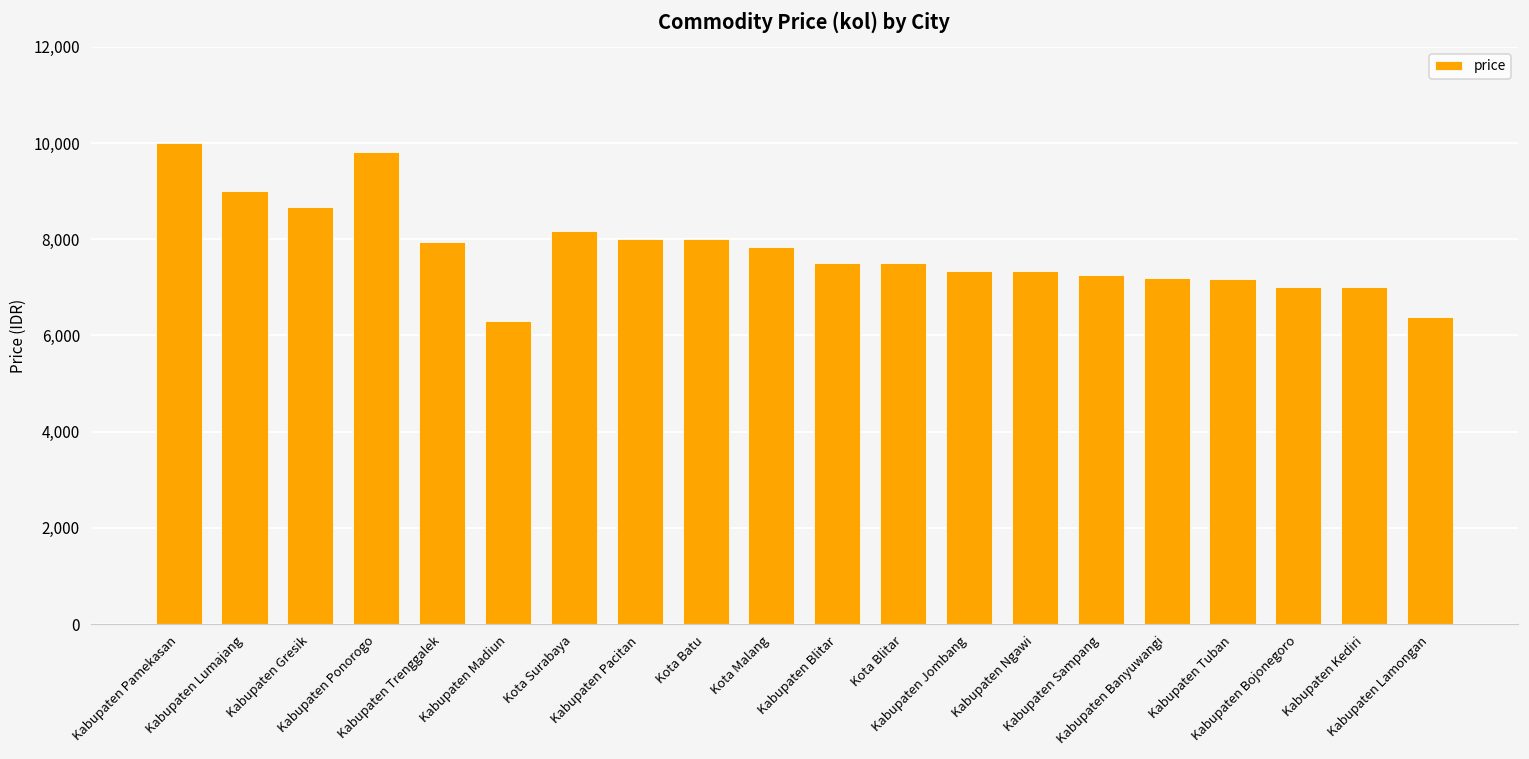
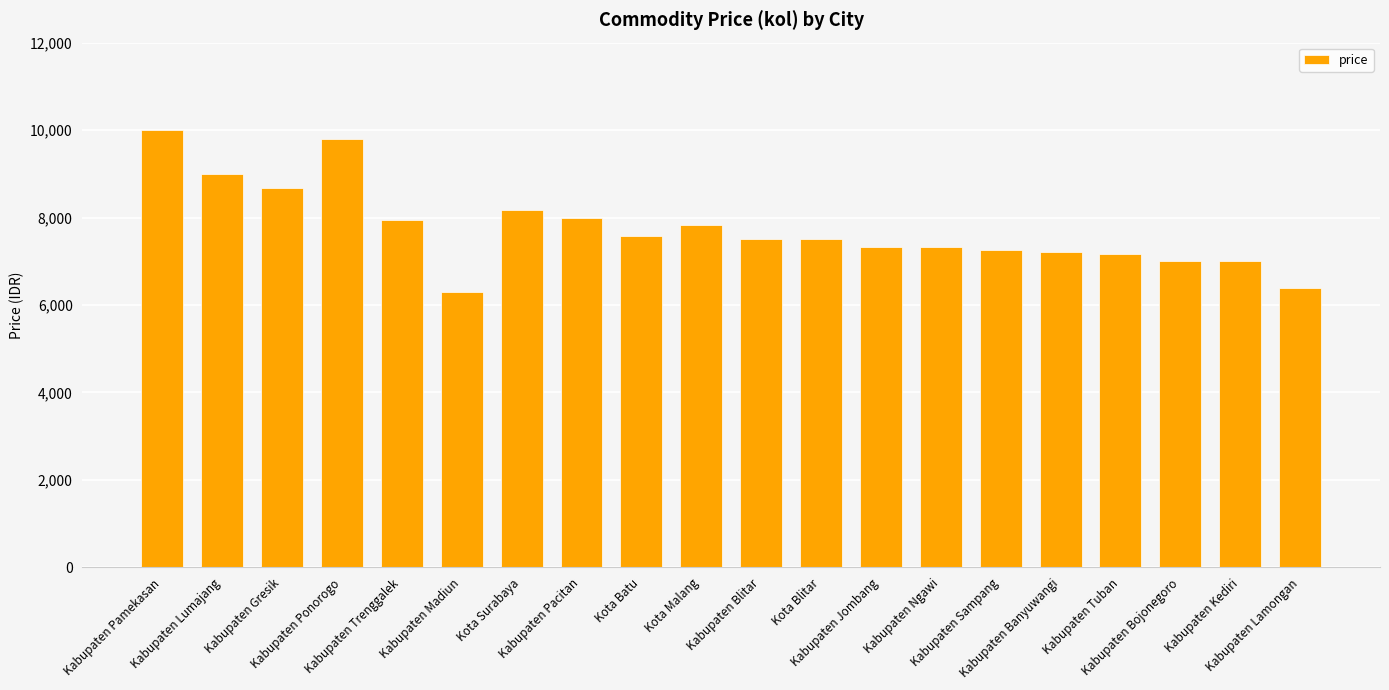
  {
    "Kabupaten Pamekasan": "10,000",
    "Kabupaten Lumajang": "9,000",
    "Kabupaten Gresik": "8,700",
    "Kabupaten Ponorogo": "9,800",
    "Kabupaten Trenggalek": "7,900",
    "Kabupaten Madiun": "6,300",
    "Kota Surabaya": "8,200",
    "Kabupaten Pacitan": "8,000",
-   "Kota Batu": "8,000",
+   "Kota Batu": "7,600",
    "Kota Malang": "7,800",
    "Kabupaten Blitar": "7,500",
    "Kota Blitar": "7,500",
    "Kabupaten Jombang": "7,300",
    "Kabupaten Ngawi": "7,300",
    "Kabupaten Sampang": "7,300",
    "Kabupaten Banyuwangi": "7,200",
    "Kabupaten Tuban": "7,200",
    "Kabupaten Bojonegoro": "7,000",
    "Kabupaten Kediri": "7,000",
    "Kabupaten Lamongan": "6,400"
  }
